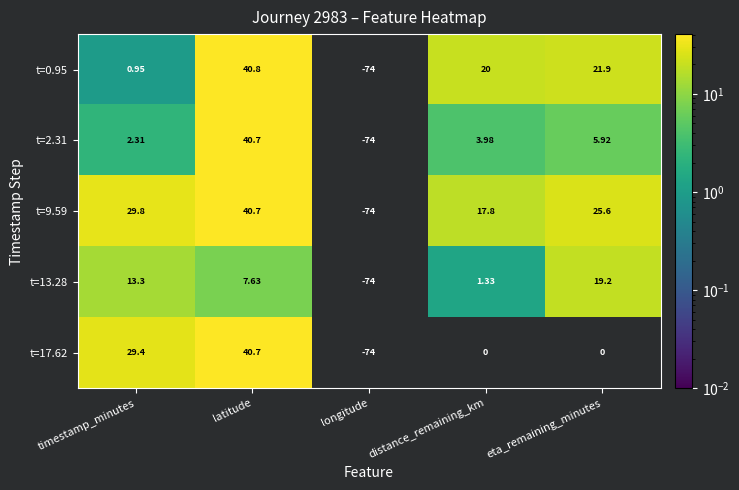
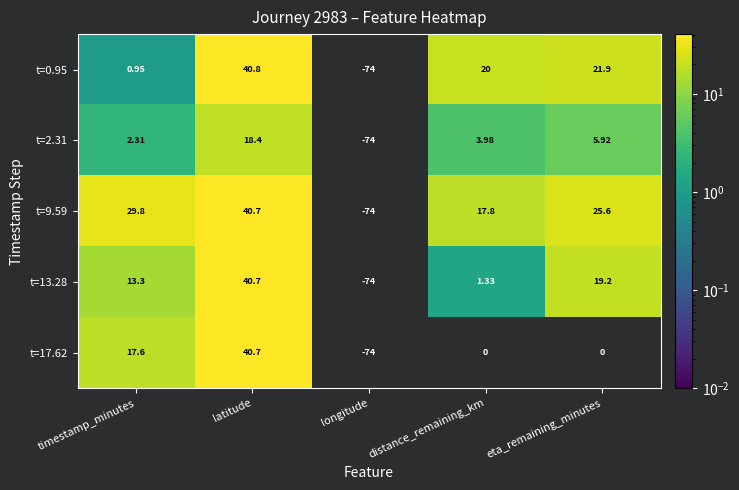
  {
    "t=0.95": {
      "timestamp_minutes": 0.95,
      "latitude": 40.8,
      "distance_remaining_km": 20,
      "eta_remaining_minutes": 21.9
    },
    "t=2.31": {
      "timestamp_minutes": 2.31,
-     "latitude": 40.7,
+     "latitude": 18.4,
      "distance_remaining_km": 3.98,
      "eta_remaining_minutes": 5.92
    },
    "t=9.59": {
      "timestamp_minutes": 29.8,
      "latitude": 40.7,
      "distance_remaining_km": 17.8,
      "eta_remaining_minutes": 25.6
    },
    "t=13.28": {
      "timestamp_minutes": 13.3,
-     "latitude": 7.63,
+     "latitude": 40.7,
      "distance_remaining_km": 1.33,
      "eta_remaining_minutes": 19.2
    },
    "t=17.62": {
-     "timestamp_minutes": 29.4,
+     "timestamp_minutes": 17.6,
      "latitude": 40.7
    }
  }
